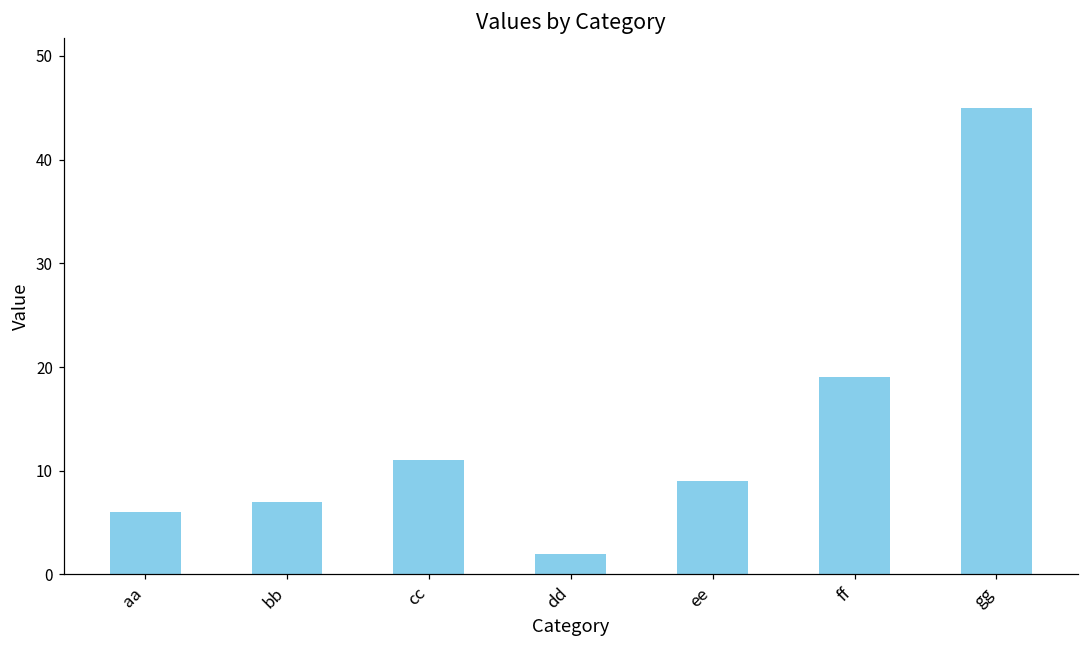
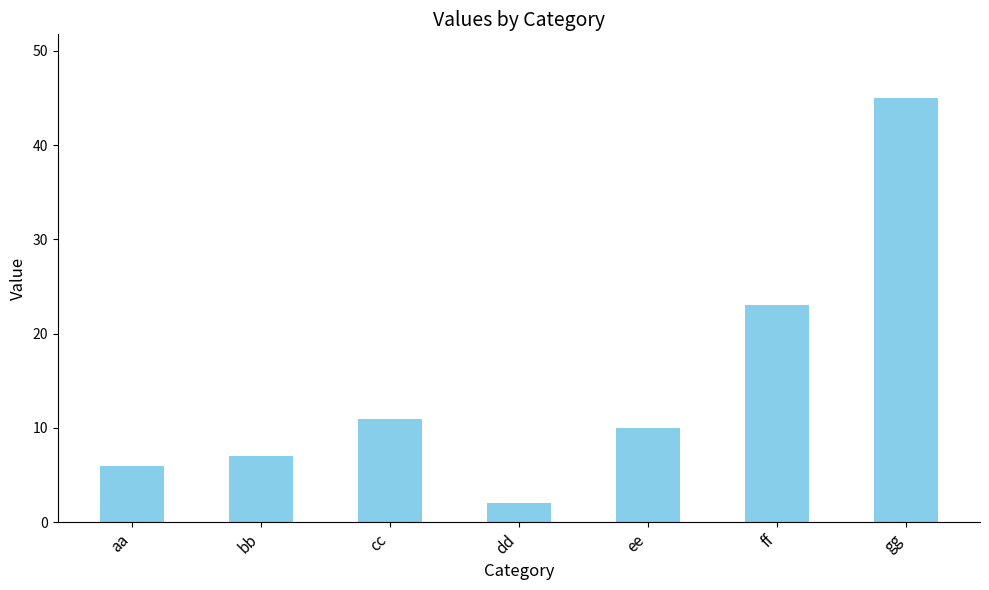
  {
    "aa": 6,
    "bb": 7,
    "cc": 11,
    "dd": 2,
-   "ee": 9,
-   "ff": 19,
+   "ee": 10,
+   "ff": 23,
    "gg": 45
  }
